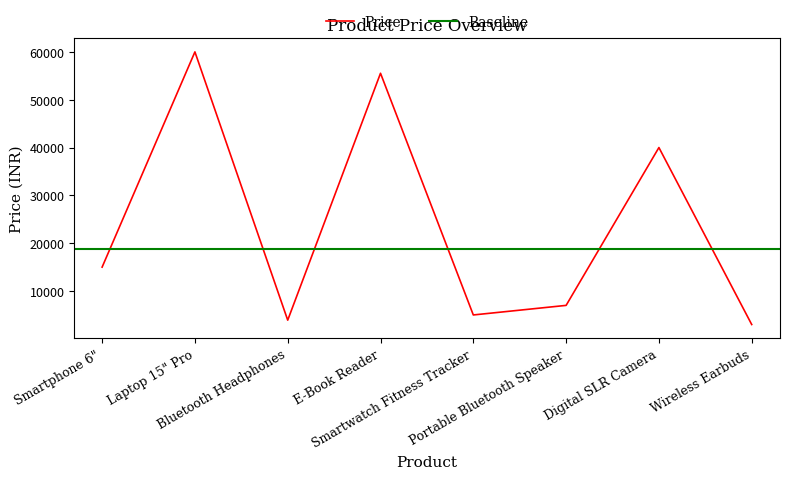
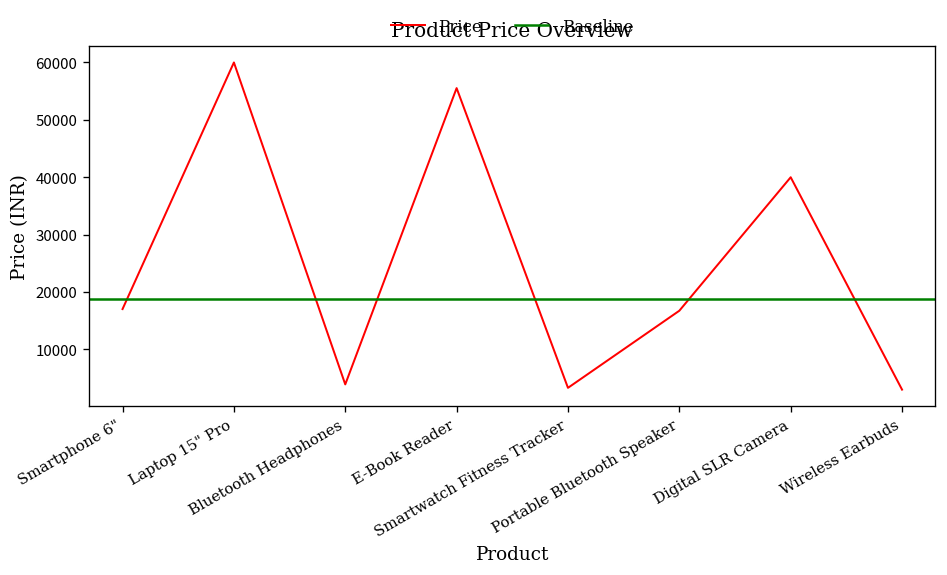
  {
-   "Smartphone 6\"": 15000,
+   "Smartphone 6\"": 17000,
    "Laptop 15\" Pro": 60000,
    "Bluetooth Headphones": 4000,
    "E-Book Reader": 56000,
-   "Smartwatch Fitness Tracker": 5000,
-   "Portable Bluetooth Speaker": 7000,
+   "Smartwatch Fitness Tracker": 3000,
+   "Portable Bluetooth Speaker": 17000,
    "Digital SLR Camera": 40000,
    "Wireless Earbuds": 3000
  }
